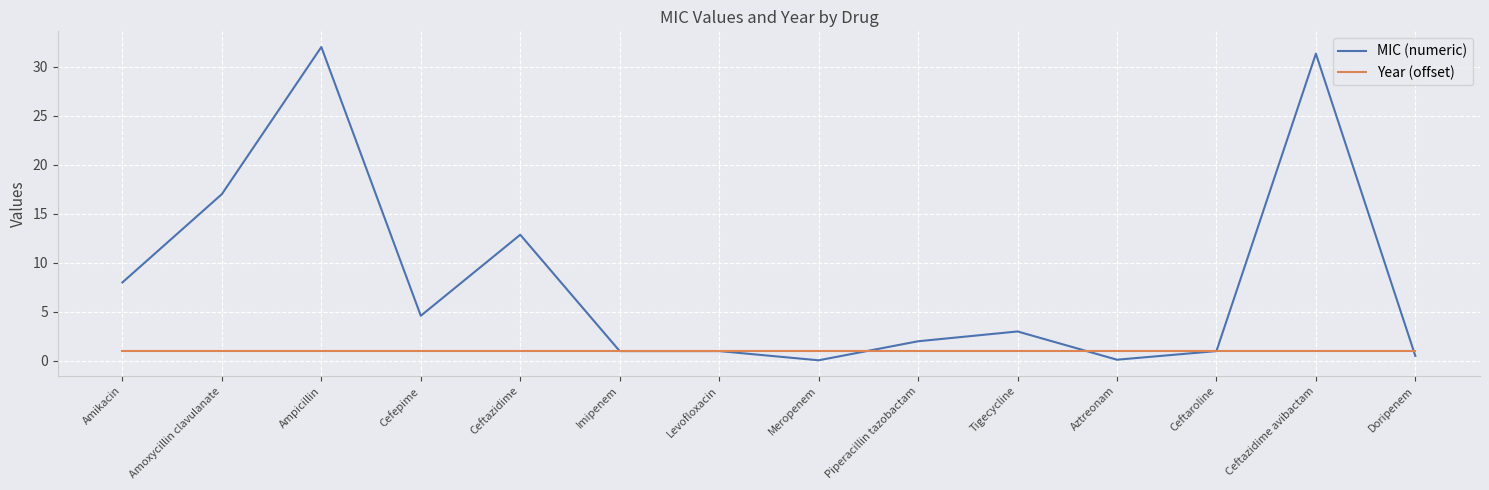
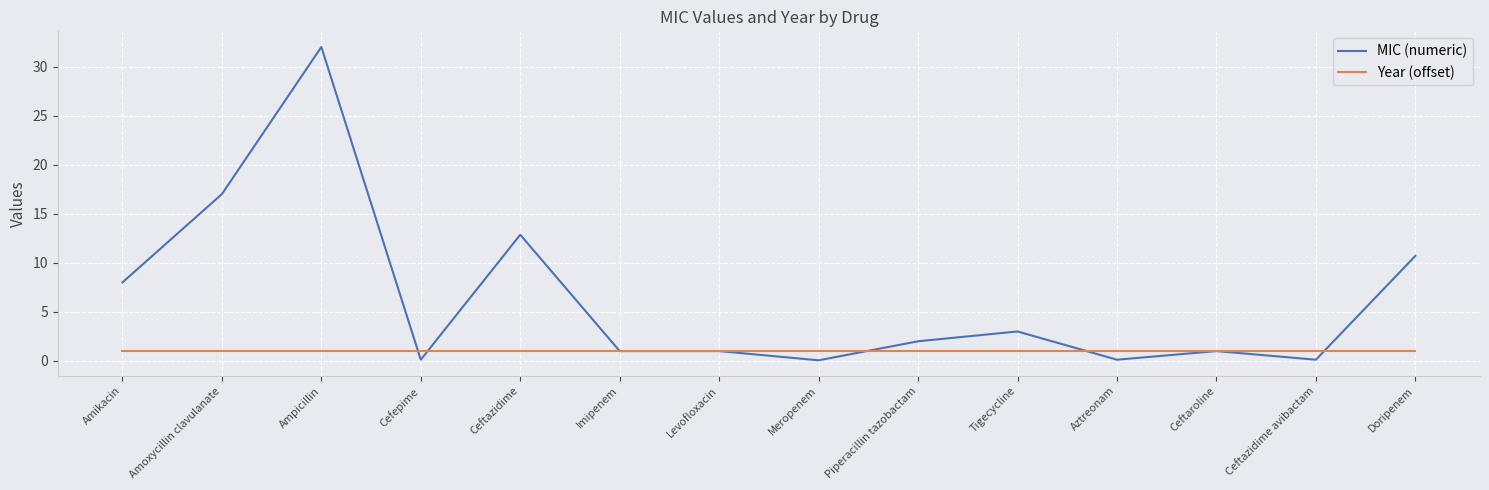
  {
    "MIC (numeric)": {
      "Amikacin": 8,
      "Amoxycillin clavulanate": 17,
      "Ampicillin": 32,
-     "Cefepime": 5,
+     "Cefepime": 0,
      "Ceftazidime": 13,
      "Meropenem": 0,
      "Piperacillin tazobactam": 2,
      "Tigecycline": 3,
      "Aztreonam": 0,
-     "Ceftazidime avibactam": 31,
-     "Doripenem": 1
+     "Ceftazidime avibactam": 0,
+     "Doripenem": 11
    },
    "Year (offset)": {
      "Amikacin": 1,
      "Amoxycillin clavulanate": 1,
      "Ampicillin": 1,
      "Cefepime": 1,
      "Ceftazidime": 1,
      "Meropenem": 1,
      "Piperacillin tazobactam": 1,
      "Tigecycline": 1,
      "Aztreonam": 1,
      "Ceftazidime avibactam": 1,
      "Doripenem": 1
    }
  }
